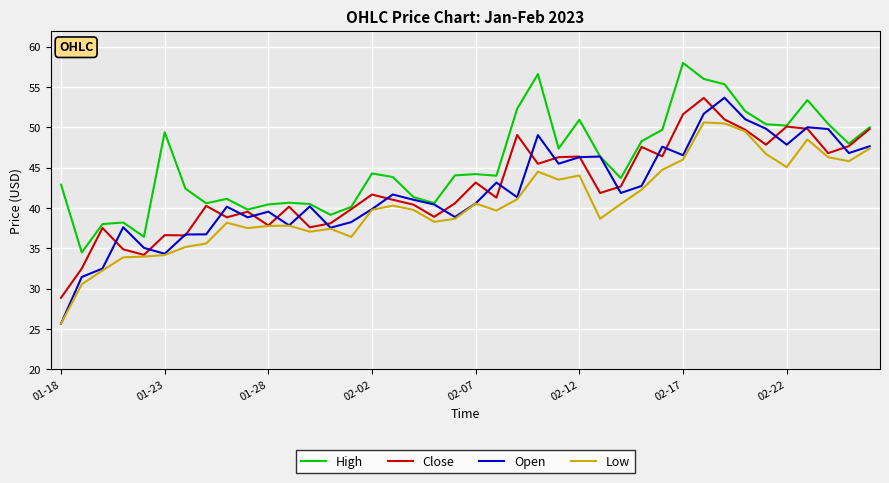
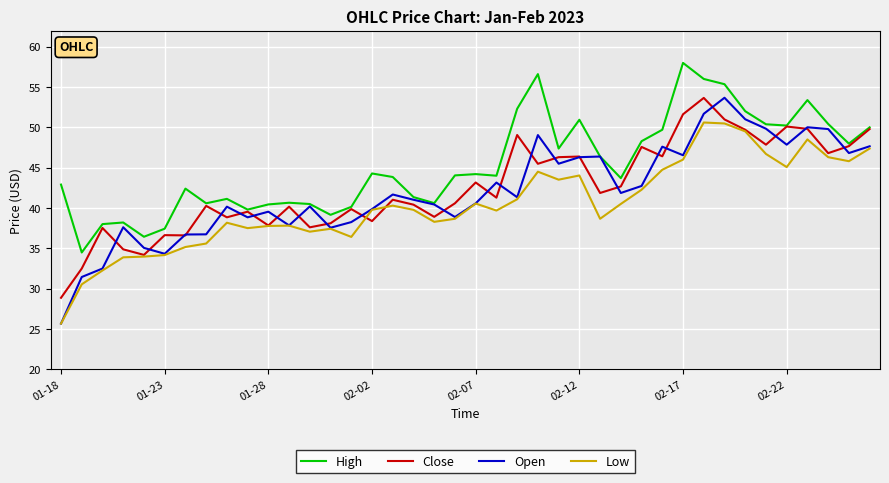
  {
    "High": {
      "01-18": 43,
-     "01-23": 49,
+     "01-23": 37,
      "01-28": 40,
      "02-02": 44,
      "02-07": 44,
      "02-12": 51,
      "02-17": 58
    },
    "Close": {
      "01-18": 29,
      "01-23": 37,
-     "02-02": 42,
+     "02-02": 38,
      "02-07": 43,
      "02-17": 52
    },
    "Open": {
      "01-28": 40,
      "02-17": 47,
      "02-22": 48
    },
    "Low": {
      "02-12": 44,
      "02-17": 46,
      "02-22": 45
    }
  }
